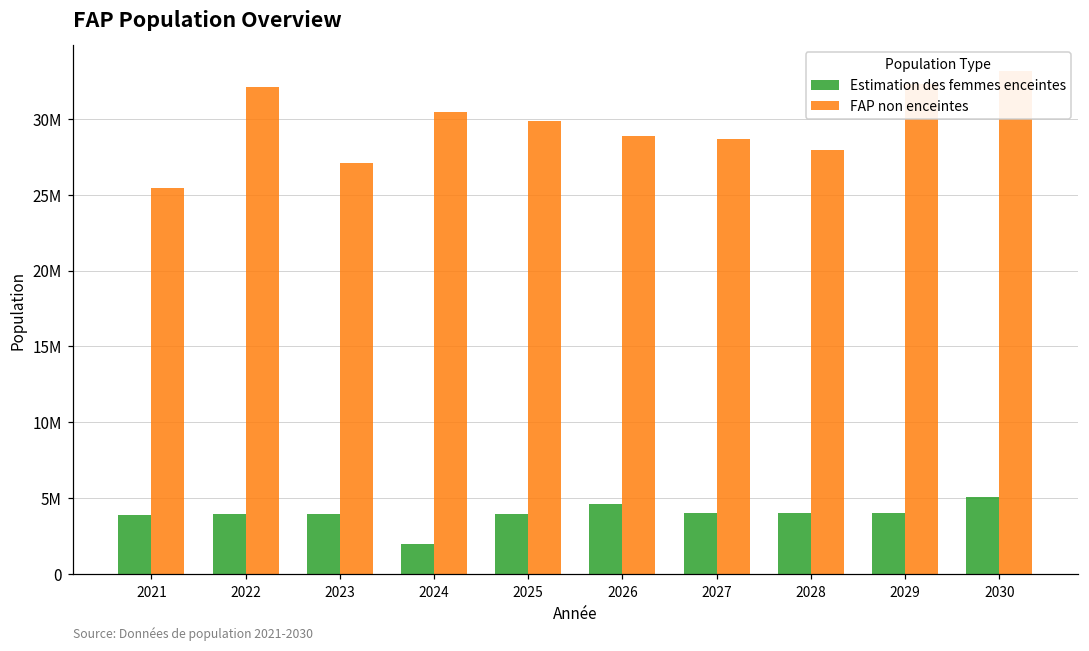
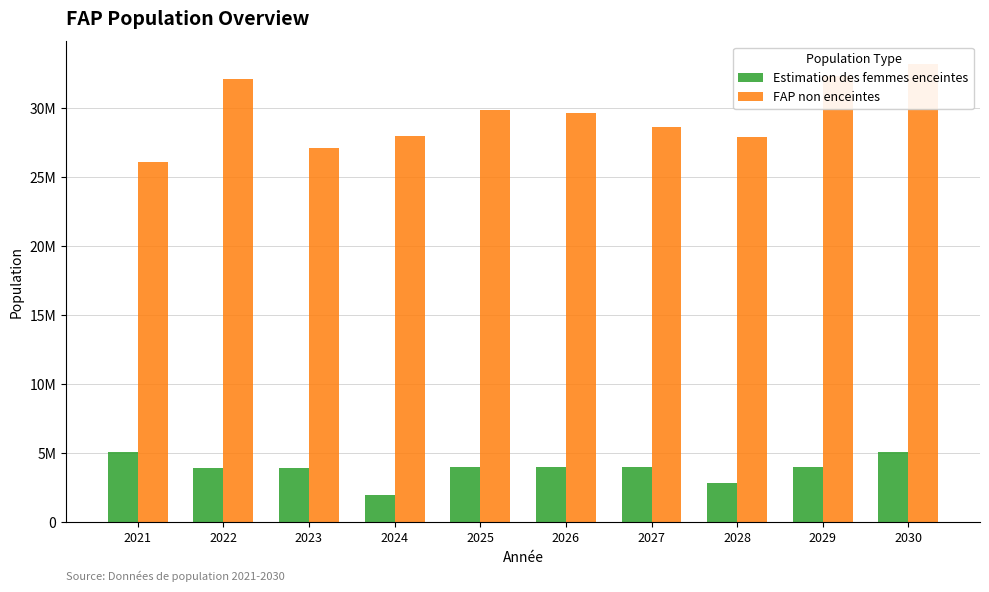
  {
    "Estimation des femmes enceintes": {
-     "2021": 3900000,
+     "2021": 5100000,
      "2022": 3900000,
      "2023": 4000000,
      "2024": 2000000,
      "2025": 4000000,
-     "2026": 4700000,
+     "2026": 4000000,
      "2027": 4000000,
-     "2028": 4000000,
+     "2028": 2900000,
      "2029": 4000000,
      "2030": 5100000
    },
    "FAP non enceintes": {
-     "2021": 25400000,
+     "2021": 26100000,
      "2022": 32100000,
      "2023": 27100000,
-     "2024": 30400000,
+     "2024": 27900000,
      "2025": 29800000,
-     "2026": 28800000,
+     "2026": 29700000,
      "2027": 28700000,
      "2028": 27900000
    }
  }
